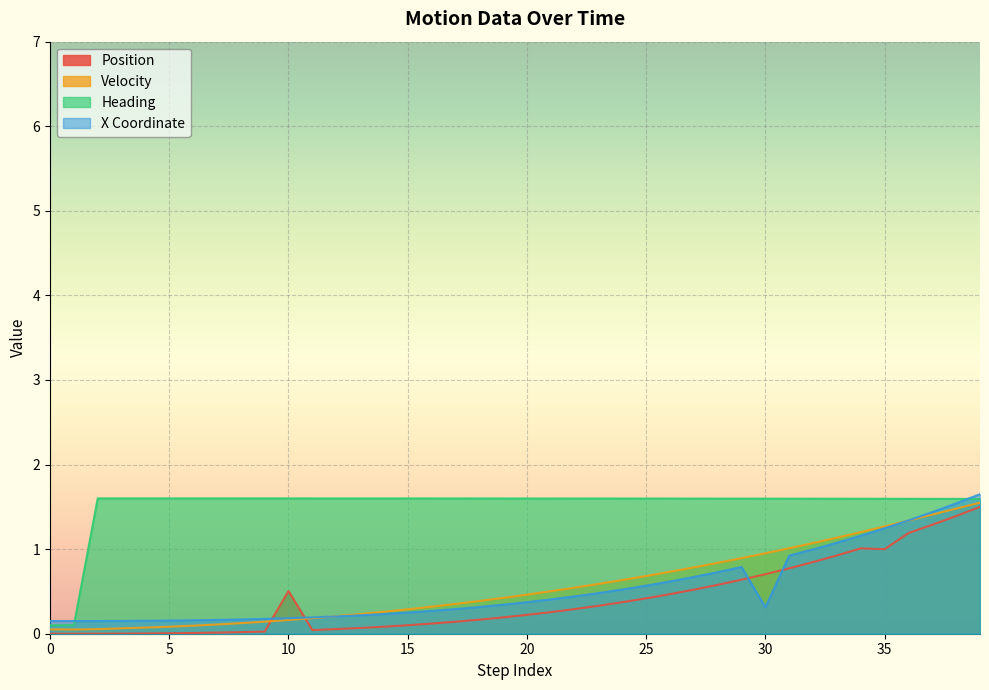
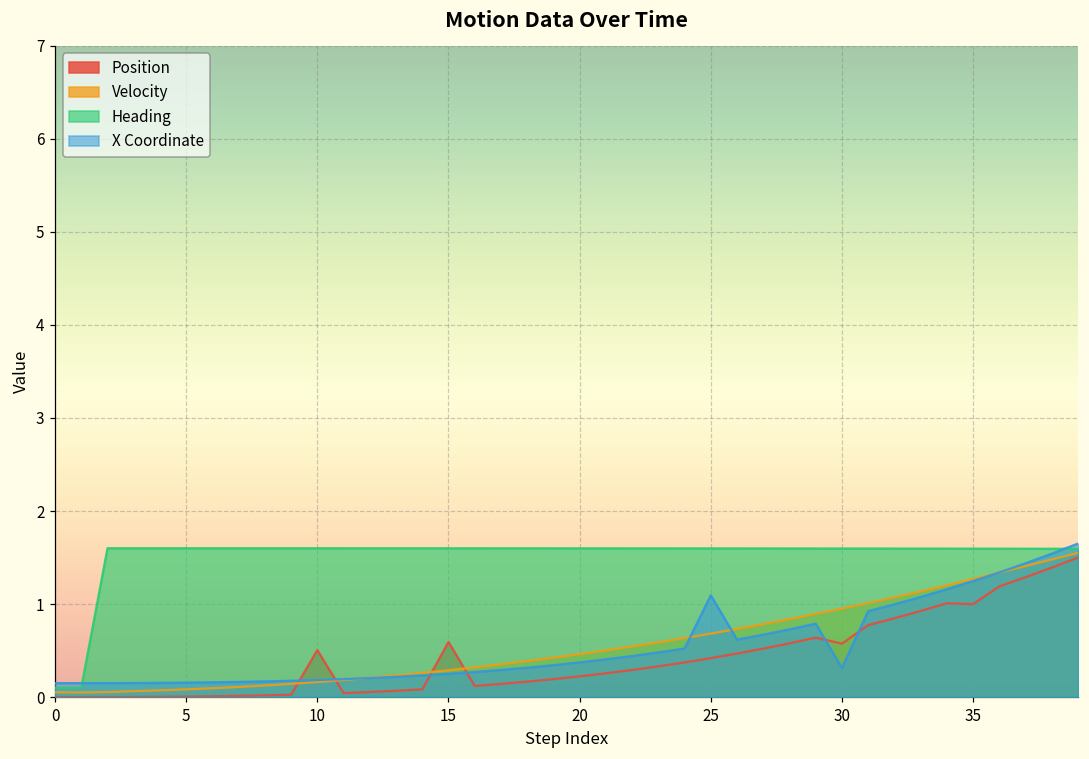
  {
    "Position": {
      "0": 0.0,
      "5": 0.0,
      "10": 0.5,
-     "15": 0.1,
+     "15": 0.6,
      "20": 0.2,
      "25": 0.4,
-     "30": 0.7,
+     "30": 0.6,
      "35": 1.0
    },
    "Velocity": {
      "0": 0.1,
      "5": 0.1,
      "15": 0.3,
      "20": 0.5,
      "25": 0.7,
      "30": 1.0
    },
    "Heading": {
      "0": 0.1,
      "5": 1.6,
      "10": 1.6,
      "15": 1.6,
      "20": 1.6,
      "25": 1.6,
      "30": 1.6,
      "35": 1.6
    },
    "X Coordinate": {
      "0": 0.2,
      "5": 0.2,
      "15": 0.3,
      "20": 0.4,
-     "25": 0.6,
+     "25": 1.1,
      "30": 0.3
    }
  }
